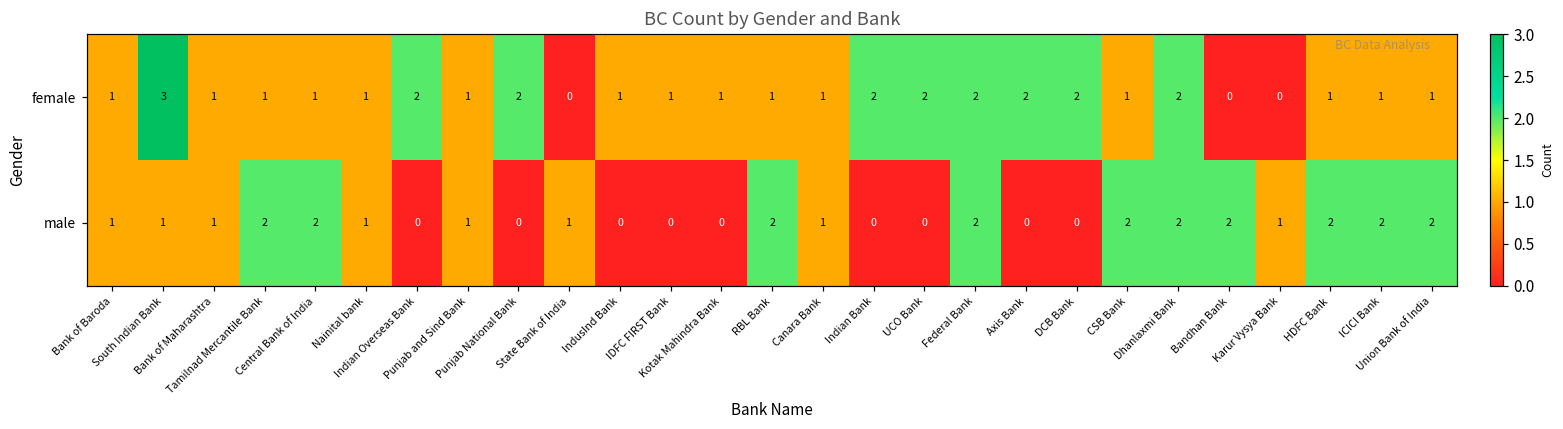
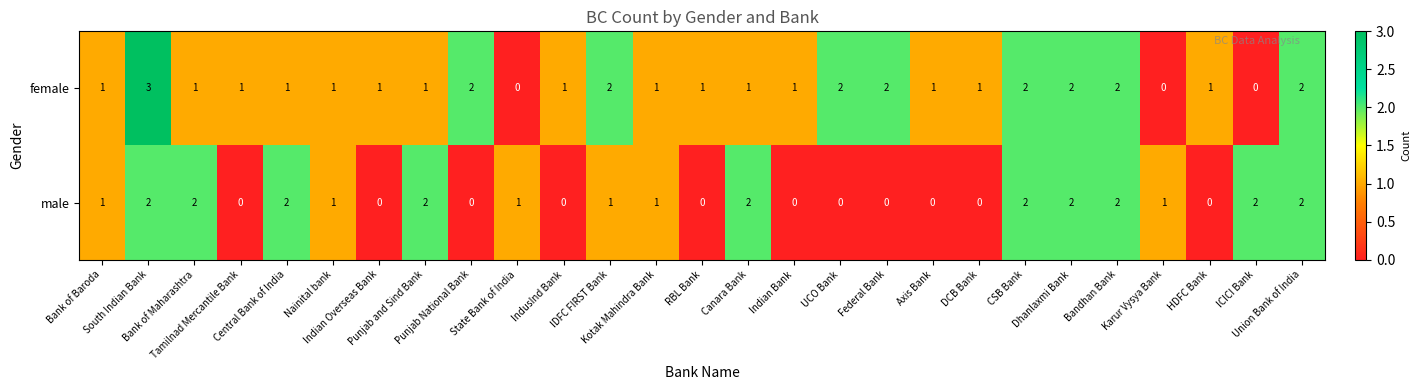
  {
    "female": {
      "Bank of Baroda": 1,
      "South Indian Bank": 3,
      "Bank of Maharashtra": 1,
      "Tamilnad Mercantile Bank": 1,
      "Central Bank of India": 1,
      "Nainital bank": 1,
-     "Indian Overseas Bank": 2,
+     "Indian Overseas Bank": 1,
      "Punjab and Sind Bank": 1,
      "Punjab National Bank": 2,
      "State Bank of India": 0,
      "IndusInd Bank": 1,
-     "IDFC FIRST Bank": 1,
+     "IDFC FIRST Bank": 2,
      "Kotak Mahindra Bank": 1,
      "RBL Bank": 1,
      "Canara Bank": 1,
-     "Indian Bank": 2,
+     "Indian Bank": 1,
      "UCO Bank": 2,
      "Federal Bank": 2,
-     "Axis Bank": 2,
-     "DCB Bank": 2,
-     "CSB Bank": 1,
+     "Axis Bank": 1,
+     "DCB Bank": 1,
+     "CSB Bank": 2,
      "Dhanlaxmi Bank": 2,
-     "Bandhan Bank": 0,
+     "Bandhan Bank": 2,
      "Karur Vysya Bank": 0,
      "HDFC Bank": 1,
-     "ICICI Bank": 1,
-     "Union Bank of India": 1
+     "ICICI Bank": 0,
+     "Union Bank of India": 2
    },
    "male": {
      "Bank of Baroda": 1,
-     "South Indian Bank": 1,
-     "Bank of Maharashtra": 1,
-     "Tamilnad Mercantile Bank": 2,
+     "South Indian Bank": 2,
+     "Bank of Maharashtra": 2,
+     "Tamilnad Mercantile Bank": 0,
      "Central Bank of India": 2,
      "Nainital bank": 1,
      "Indian Overseas Bank": 0,
-     "Punjab and Sind Bank": 1,
+     "Punjab and Sind Bank": 2,
      "Punjab National Bank": 0,
      "State Bank of India": 1,
      "IndusInd Bank": 0,
-     "IDFC FIRST Bank": 0,
-     "Kotak Mahindra Bank": 0,
-     "RBL Bank": 2,
-     "Canara Bank": 1,
+     "IDFC FIRST Bank": 1,
+     "Kotak Mahindra Bank": 1,
+     "RBL Bank": 0,
+     "Canara Bank": 2,
      "Indian Bank": 0,
      "UCO Bank": 0,
-     "Federal Bank": 2,
+     "Federal Bank": 0,
      "Axis Bank": 0,
      "DCB Bank": 0,
      "CSB Bank": 2,
      "Dhanlaxmi Bank": 2,
      "Bandhan Bank": 2,
      "Karur Vysya Bank": 1,
-     "HDFC Bank": 2,
+     "HDFC Bank": 0,
      "ICICI Bank": 2,
      "Union Bank of India": 2
    }
  }
